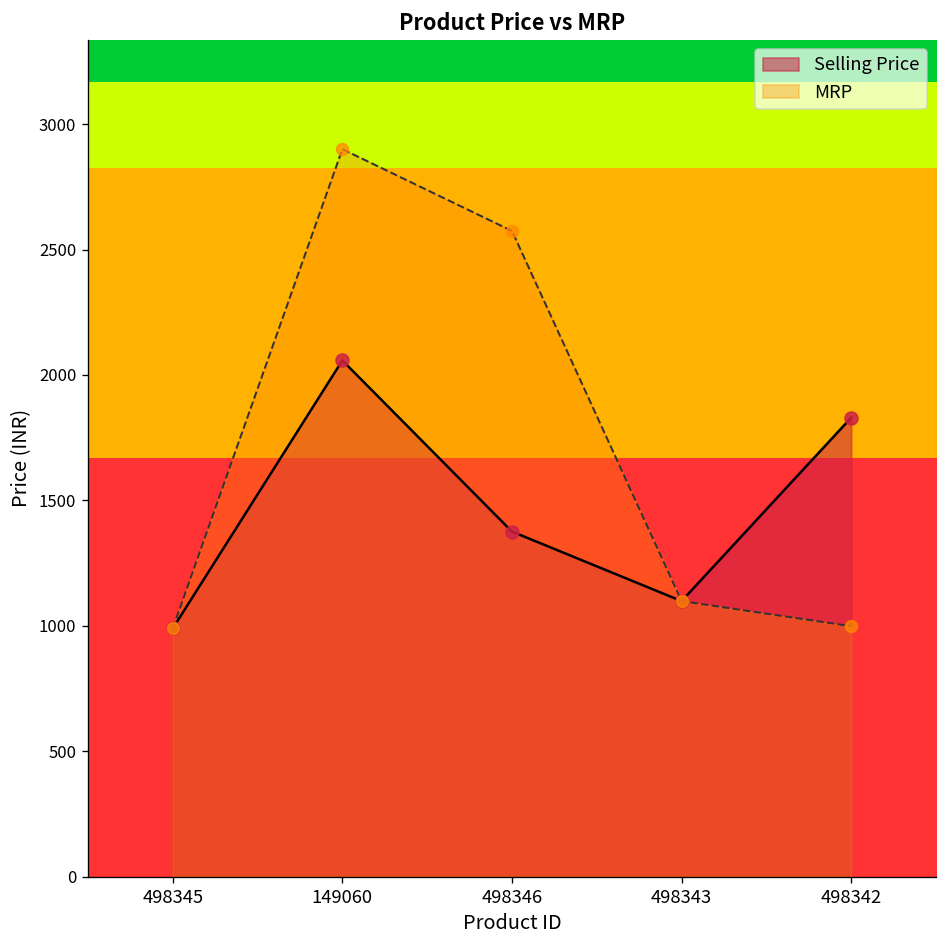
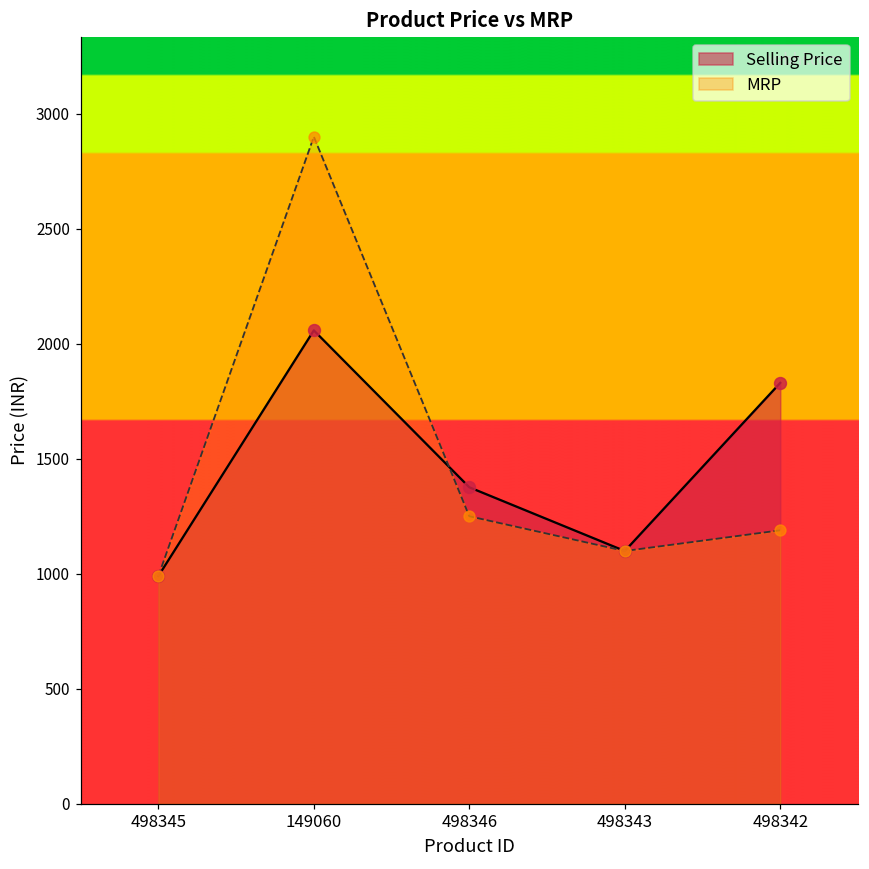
  {
    "Selling Price": {
      "149060": 2060,
      "498346": 1380,
      "498342": 1830
    },
    "MRP": {
      "149060": 2900,
-     "498346": 2570,
-     "498342": 1000
+     "498346": 1250,
+     "498342": 1190
    }
  }
